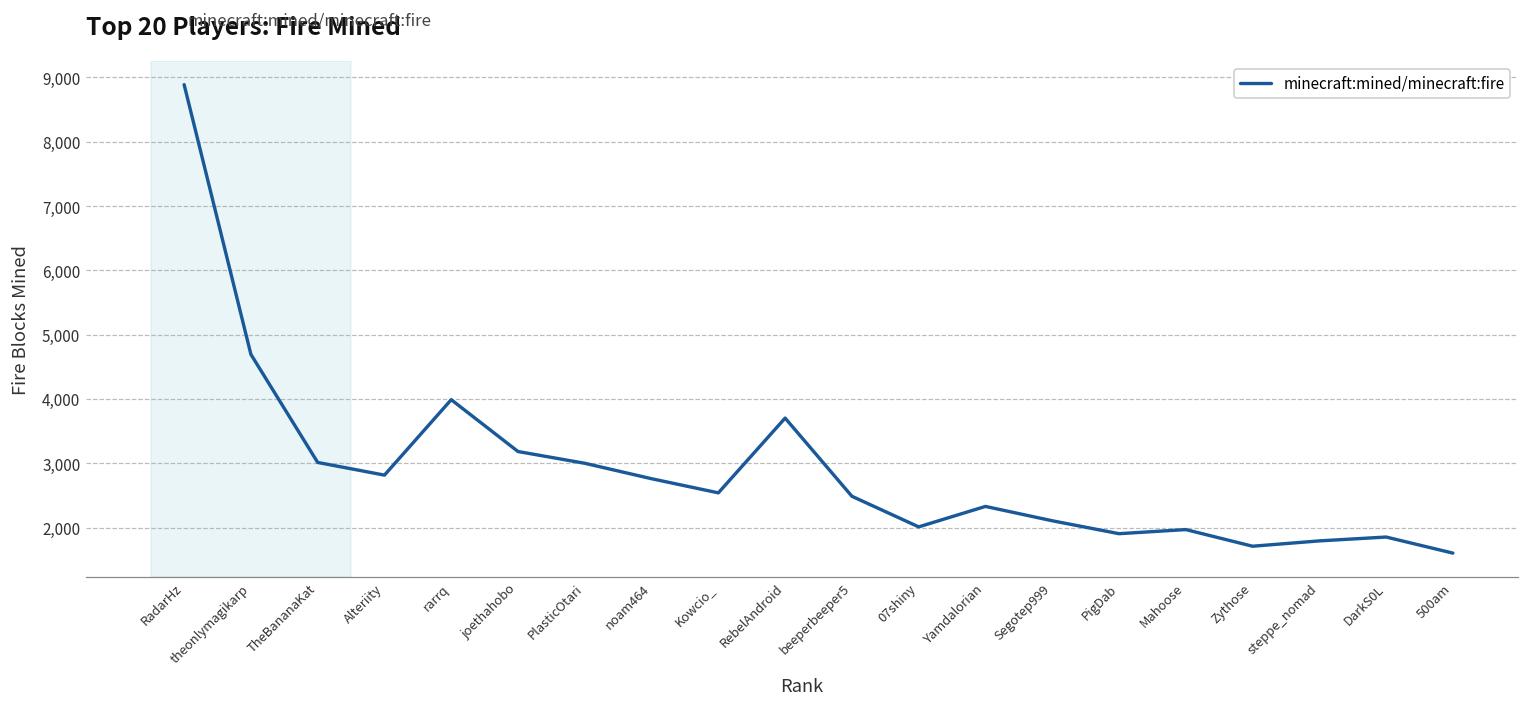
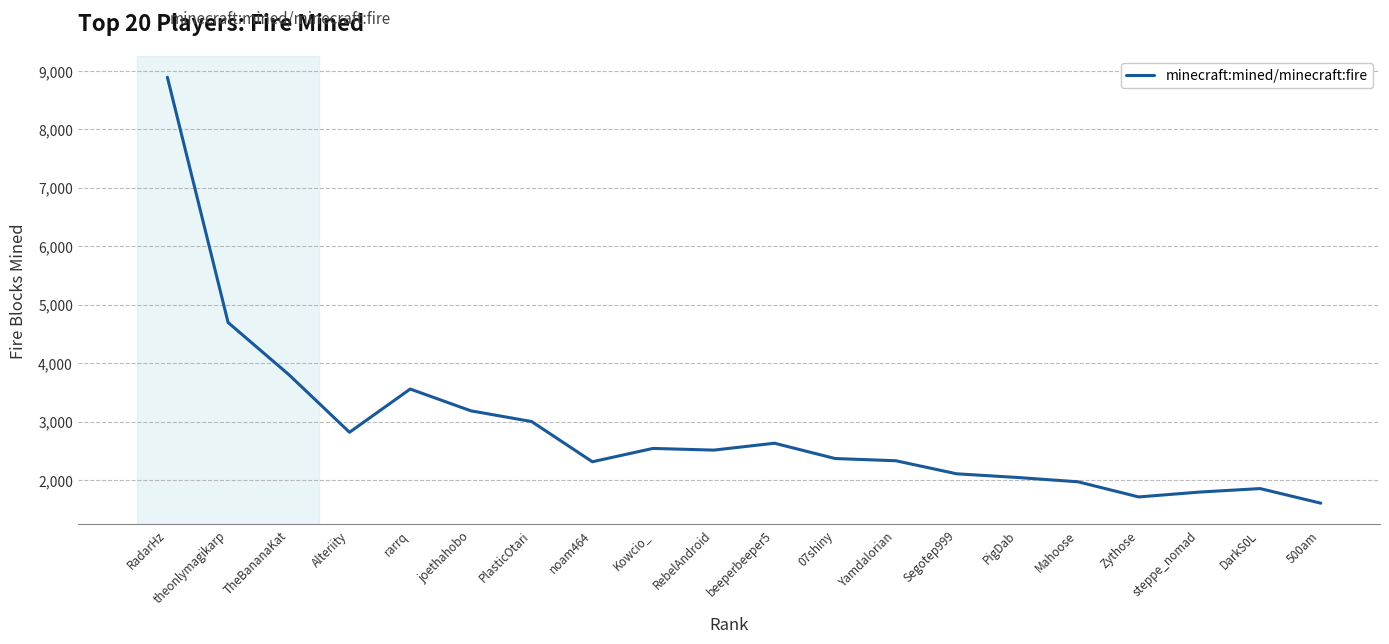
  {
    "RadarHz": "8,900",
    "theonlymagikarp": "4,700",
-   "TheBananaKat": "3,000",
+   "TheBananaKat": "3,800",
    "Alteriity": "2,800",
-   "rarrq": "4,000",
+   "rarrq": "3,600",
    "joethahobo": "3,200",
    "PlasticOtari": "3,000",
-   "noam464": "2,800",
+   "noam464": "2,300",
    "Kowcio_": "2,500",
-   "RebelAndroid": "3,700",
-   "beeperbeeper5": "2,500",
-   "07shiny": "2,000",
+   "RebelAndroid": "2,500",
+   "beeperbeeper5": "2,600",
+   "07shiny": "2,400",
    "Yamdalorian": "2,300",
    "Segotep999": "2,100",
-   "PigDab": "1,900",
+   "PigDab": "2,000",
    "Mahoose": "2,000",
    "Zythose": "1,700",
    "steppe_nomad": "1,800",
    "DarkS0L": "1,900",
    "500am": "1,600"
  }
